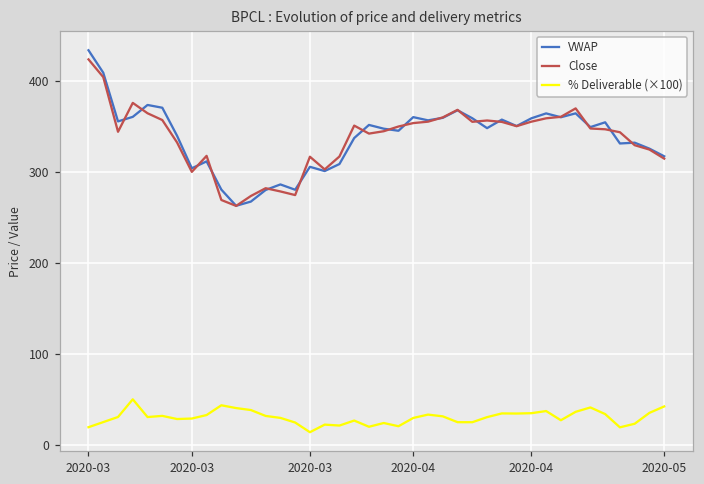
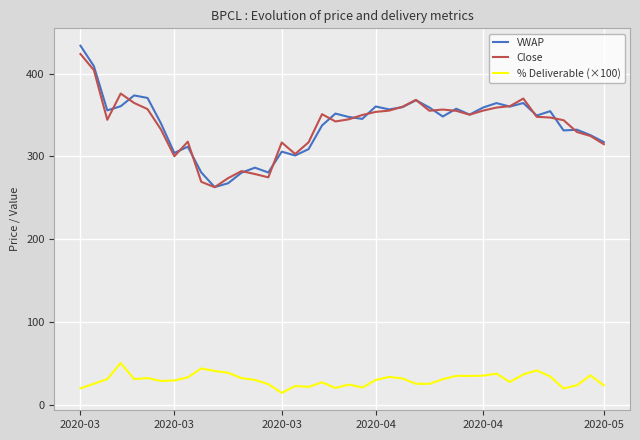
  {
    "% Deliverable (×100)": {
-     "2020-05": 40
+     "2020-05": 20
    }
  }
